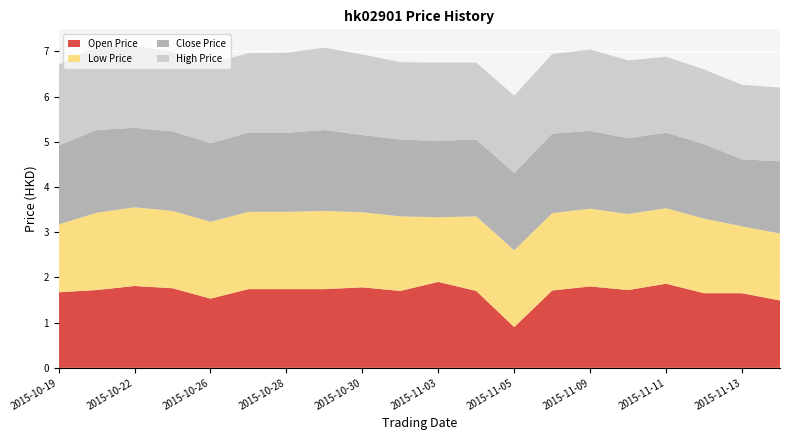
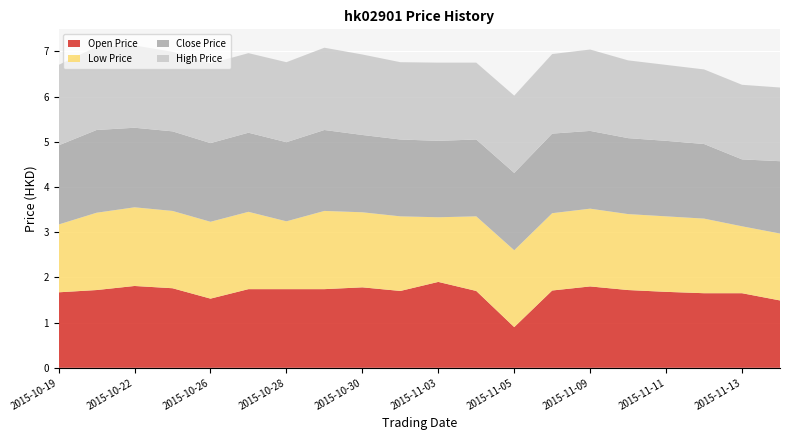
  {
    "Open Price": {
      "2015-10-19": 1.7,
      "2015-10-22": 1.8,
      "2015-10-26": 1.5,
      "2015-10-28": 1.7,
      "2015-10-30": 1.8,
      "2015-11-03": 1.9,
      "2015-11-05": 0.9,
      "2015-11-09": 1.8,
-     "2015-11-11": 1.9,
+     "2015-11-11": 1.7,
      "2015-11-13": 1.7
    },
    "Low Price": {
      "2015-10-19": 1.5,
      "2015-10-22": 1.7,
      "2015-10-26": 1.7,
-     "2015-10-28": 1.7,
+     "2015-10-28": 1.5,
      "2015-10-30": 1.7,
      "2015-11-03": 1.4,
      "2015-11-05": 1.7,
      "2015-11-09": 1.7,
      "2015-11-11": 1.7,
      "2015-11-13": 1.5
    }
  }
